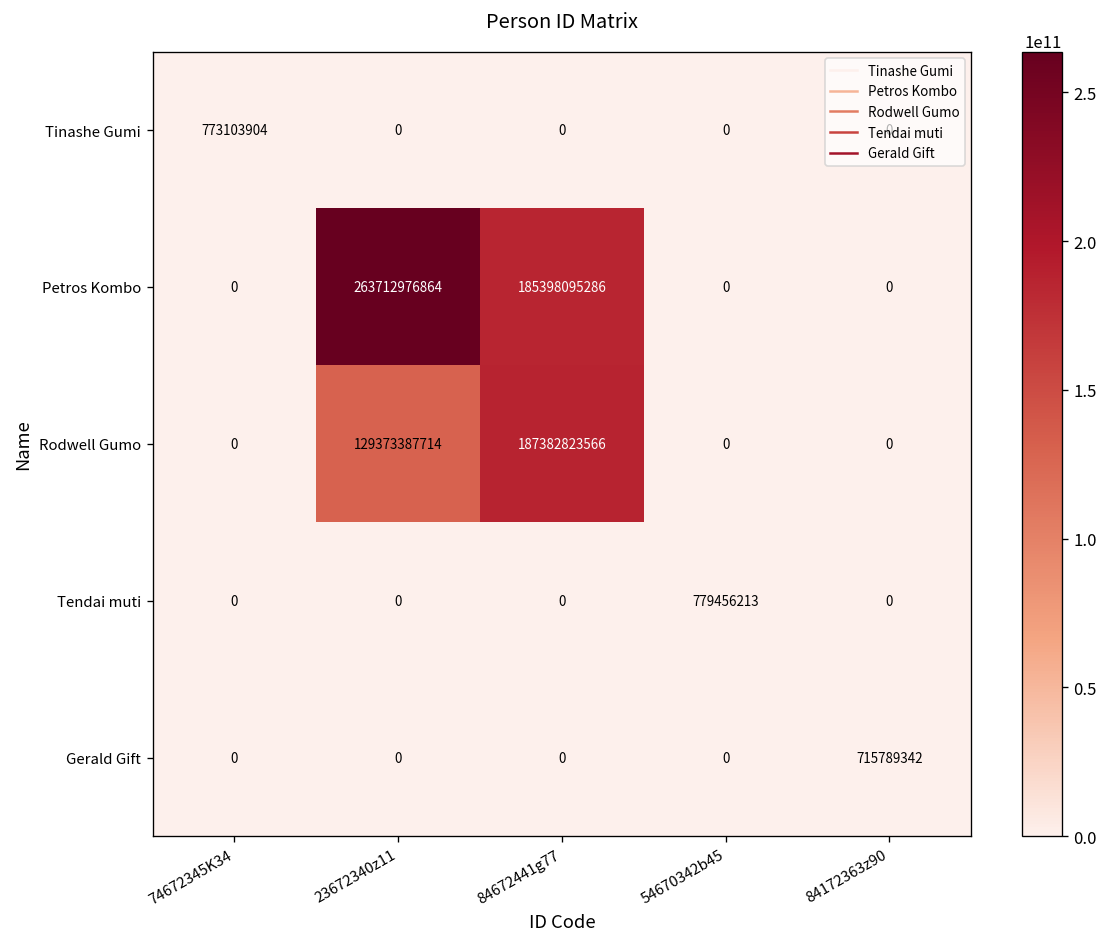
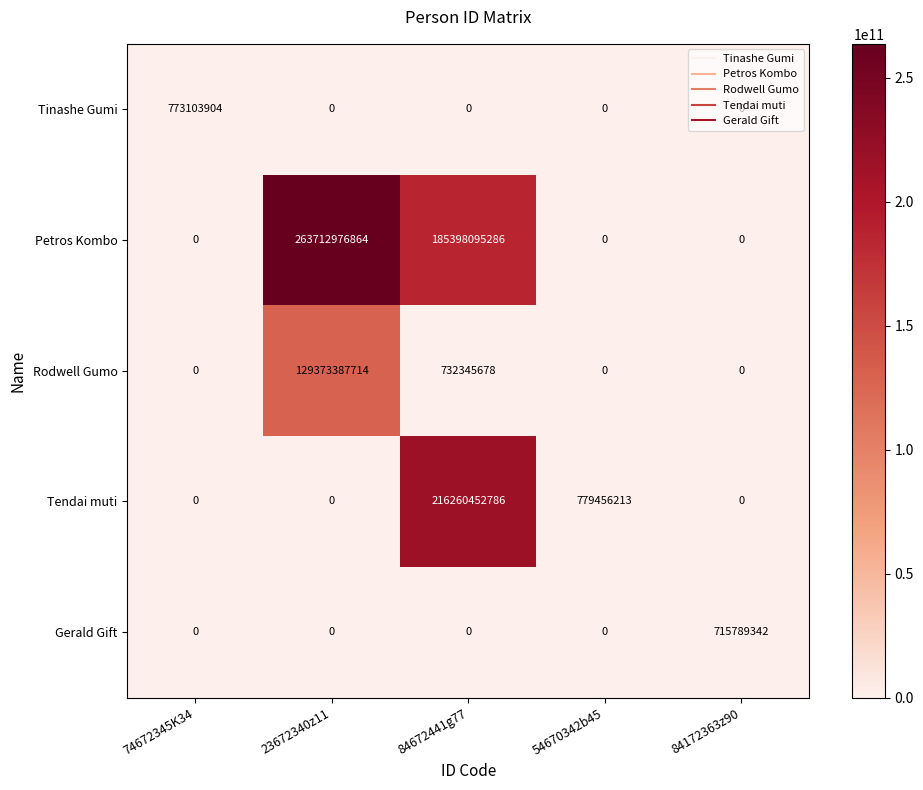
  {
    "Tinashe Gumi": {
      "74672345K34": 773103904,
      "23672340z11": 0,
      "84672441g77": 0,
      "54670342b45": 0
    },
    "Petros Kombo": {
      "74672345K34": 0,
      "23672340z11": 263712976864,
      "84672441g77": 185398095286,
      "54670342b45": 0,
      "84172363z90": 0
    },
    "Rodwell Gumo": {
      "74672345K34": 0,
      "23672340z11": 129373387714,
-     "84672441g77": 187382823566,
+     "84672441g77": 732345678,
      "54670342b45": 0,
      "84172363z90": 0
    },
    "Tendai muti": {
      "74672345K34": 0,
      "23672340z11": 0,
-     "84672441g77": 0,
+     "84672441g77": 216260452786,
      "54670342b45": 779456213,
      "84172363z90": 0
    },
    "Gerald Gift": {
      "74672345K34": 0,
      "23672340z11": 0,
      "84672441g77": 0,
      "54670342b45": 0,
      "84172363z90": 715789342
    }
  }
